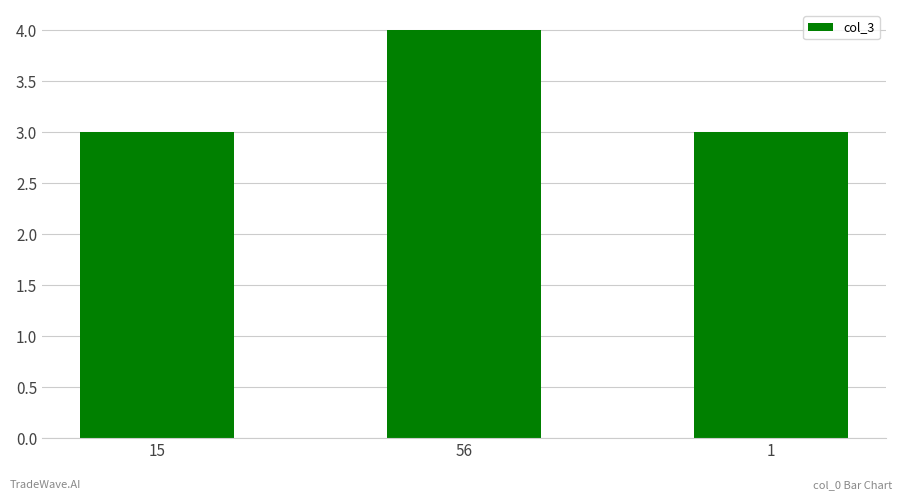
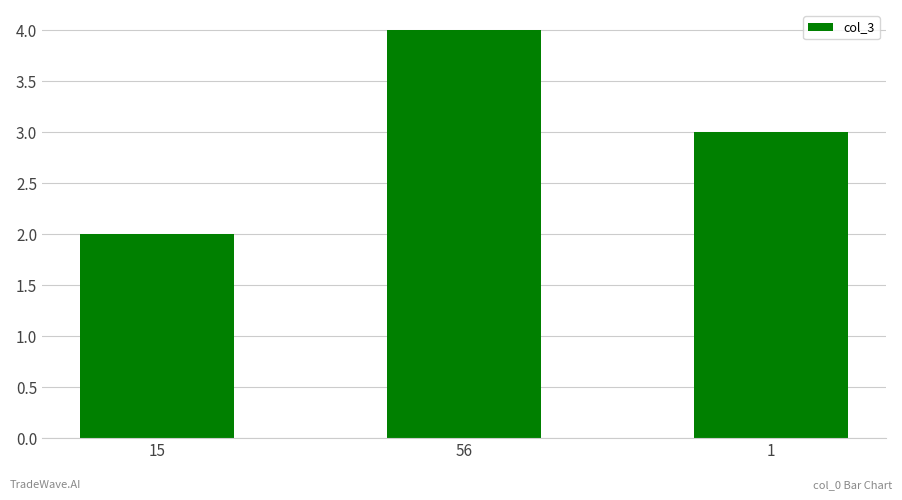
  {
-   "15": 3,
+   "15": 2,
    "56": 4,
    "1": 3
  }
